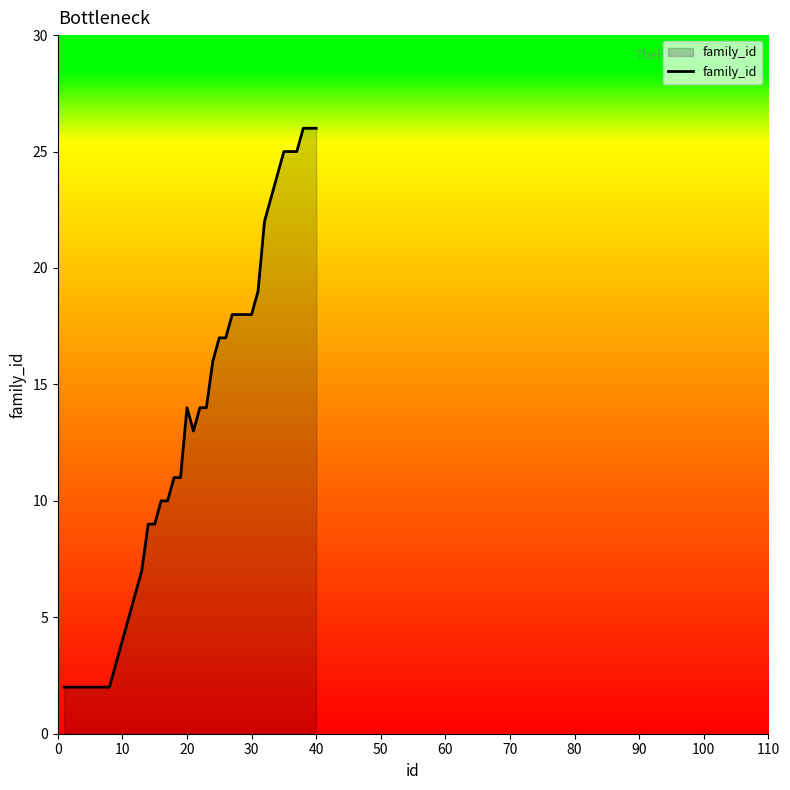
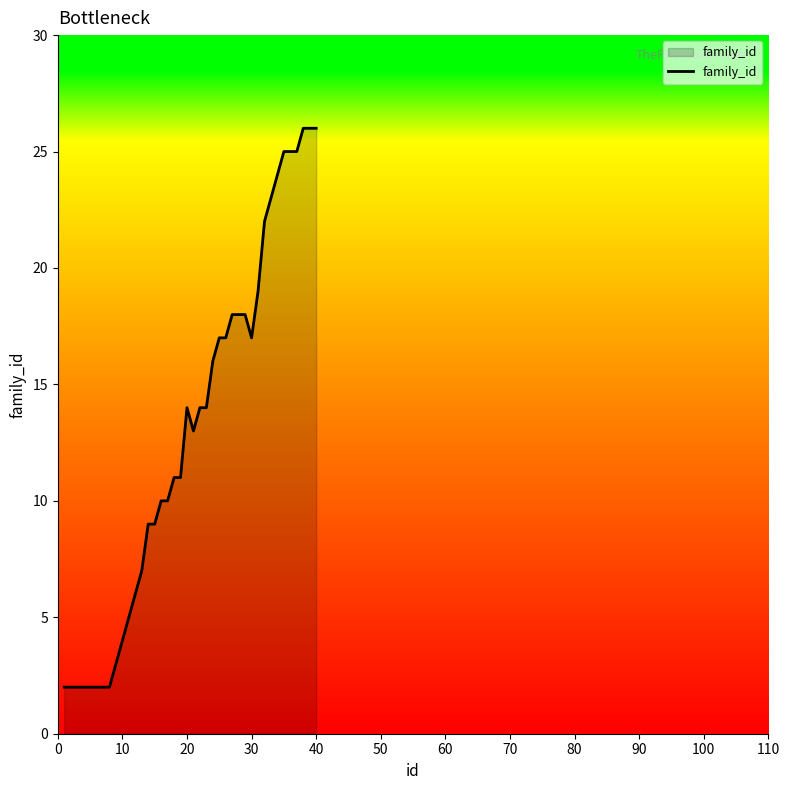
  {
    "10": 4,
    "20": 14,
-   "30": 18,
+   "30": 17,
    "40": 26
  }
